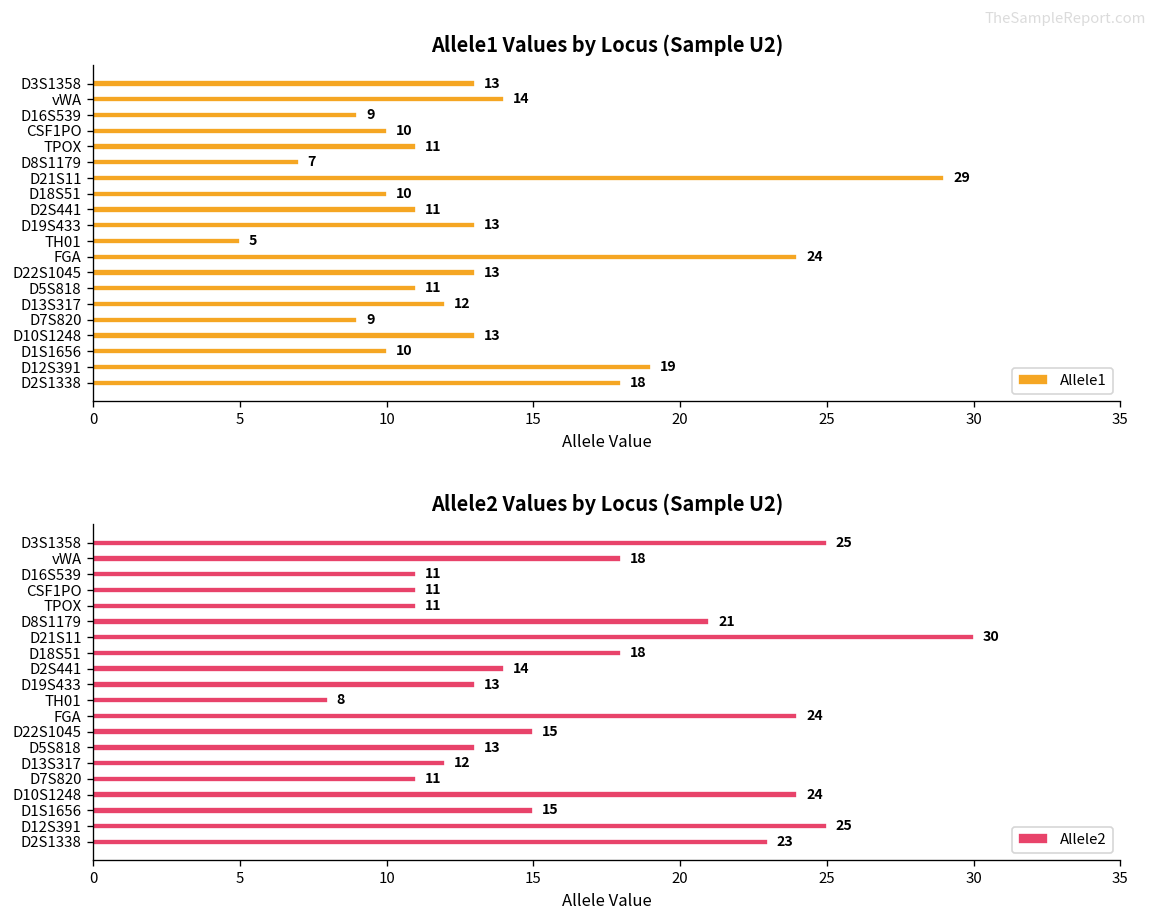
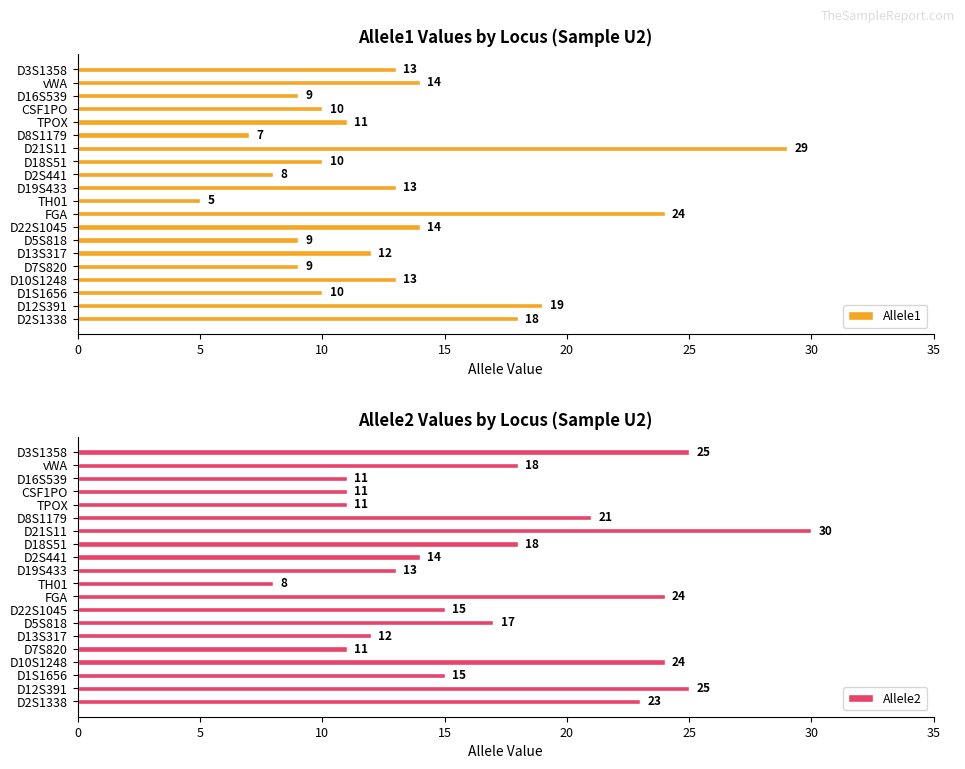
  {
    "Allele1 Values by Locus (Sample U2)": {
      "D3S1358": 13,
      "vWA": 14,
      "D16S539": 9,
      "CSF1PO": 10,
      "TPOX": 11,
      "D8S1179": 7,
      "D21S11": 29,
      "D18S51": 10,
-     "D2S441": 11,
+     "D2S441": 8,
      "D19S433": 13,
      "TH01": 5,
      "FGA": 24,
-     "D22S1045": 13,
-     "D5S818": 11,
+     "D22S1045": 14,
+     "D5S818": 9,
      "D13S317": 12,
      "D7S820": 9,
      "D10S1248": 13,
      "D1S1656": 10,
      "D12S391": 19,
      "D2S1338": 18
    },
    "Allele2 Values by Locus (Sample U2)": {
      "D3S1358": 25,
      "vWA": 18,
      "D16S539": 11,
      "CSF1PO": 11,
      "TPOX": 11,
      "D8S1179": 21,
      "D21S11": 30,
      "D18S51": 18,
      "D2S441": 14,
      "D19S433": 13,
      "TH01": 8,
      "FGA": 24,
      "D22S1045": 15,
-     "D5S818": 13,
+     "D5S818": 17,
      "D13S317": 12,
      "D7S820": 11,
      "D10S1248": 24,
      "D1S1656": 15,
      "D12S391": 25,
      "D2S1338": 23
    }
  }
